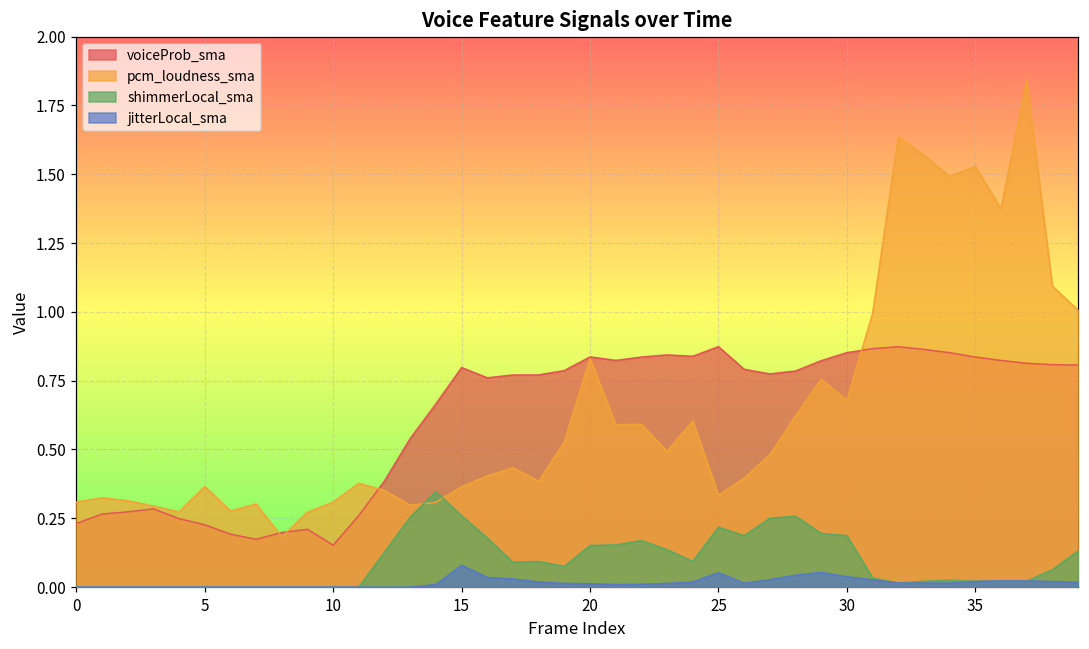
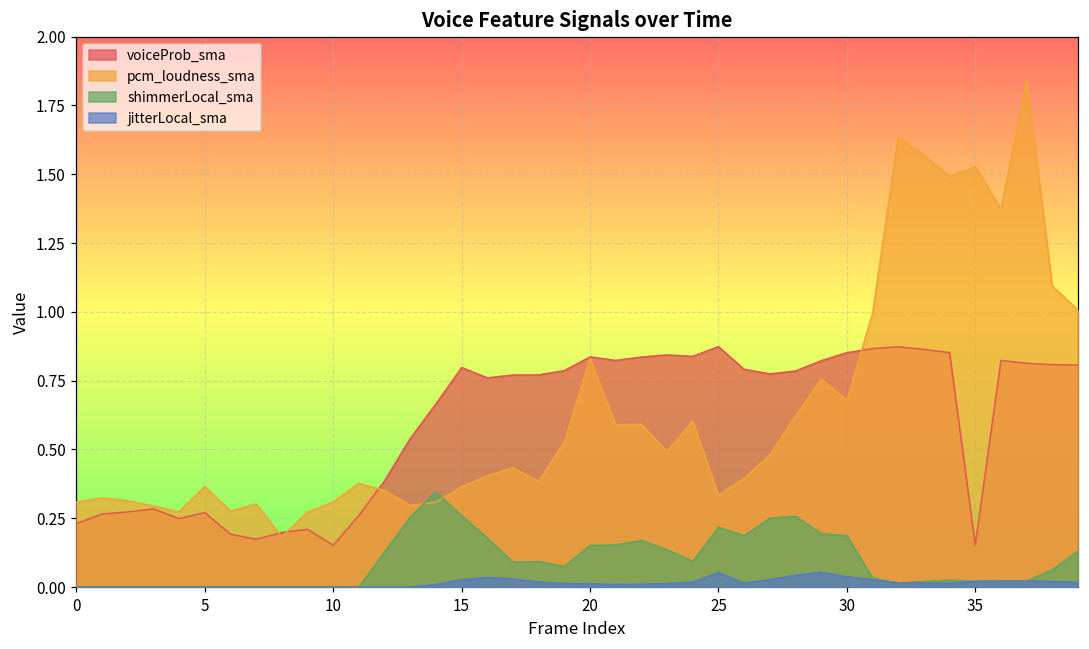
  {
    "voiceProb_sma": {
      "0": 0.23,
-     "5": 0.23,
+     "5": 0.27,
      "10": 0.15,
      "15": 0.80,
      "25": 0.87,
      "30": 0.85,
-     "35": 0.84
+     "35": 0.15
    },
    "pcm_loudness_sma": {
      "0": 0.31,
      "5": 0.37,
      "10": 0.31,
      "15": 0.36,
      "25": 0.33,
      "30": 0.68,
      "35": 1.53
    },
    "shimmerLocal_sma": {
      "15": 0.26,
      "20": 0.15,
      "25": 0.22,
      "30": 0.19
    },
    "jitterLocal_sma": {
-     "15": 0.08,
+     "15": 0.03,
      "20": 0.01,
      "25": 0.05,
      "30": 0.04
    }
  }
